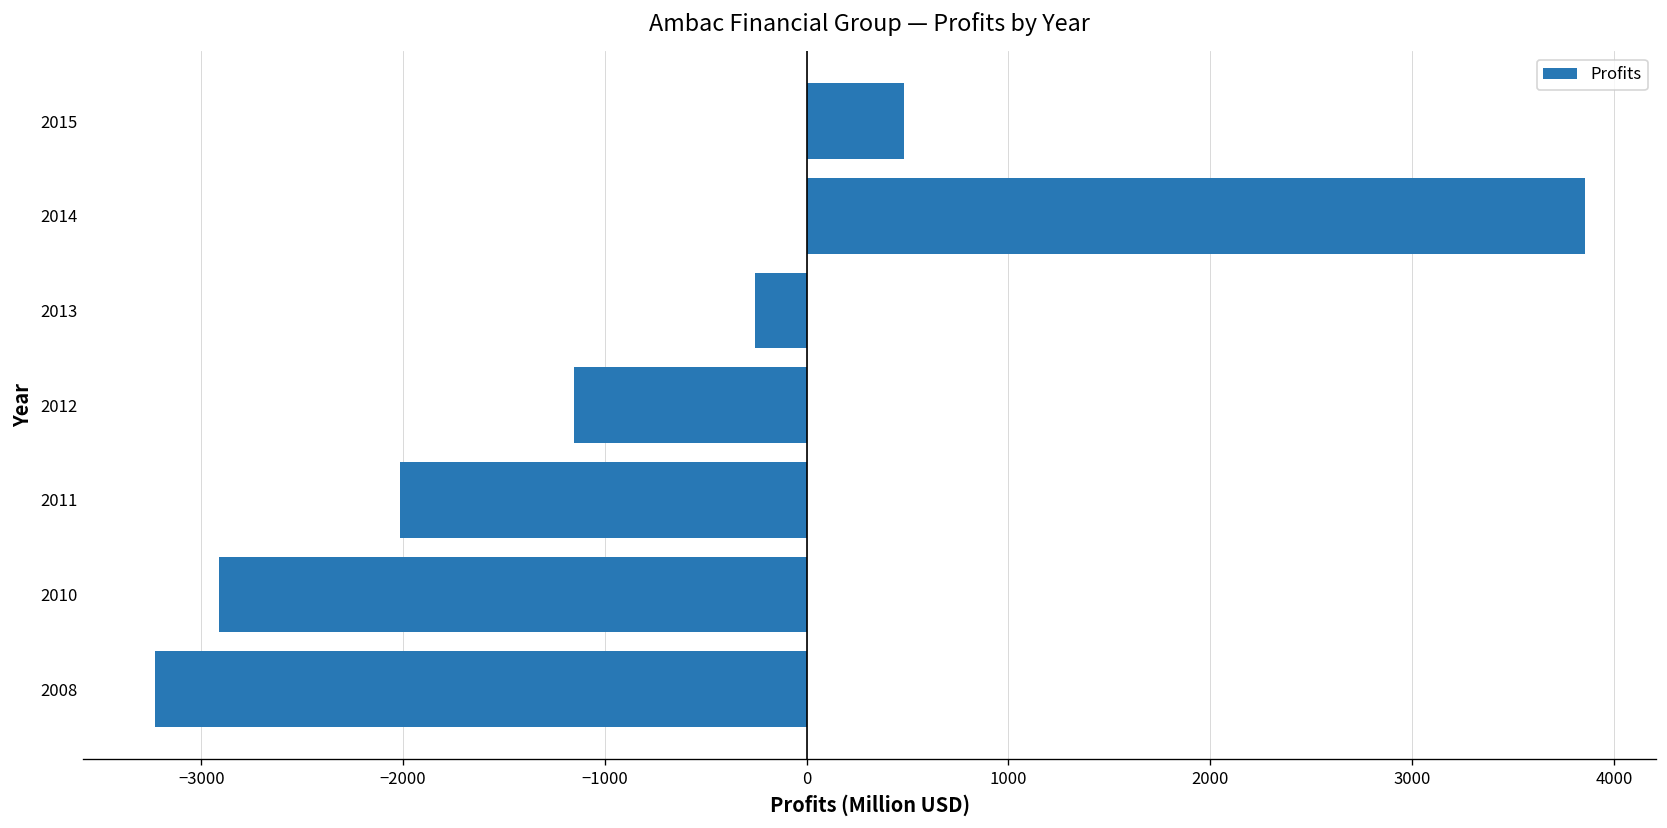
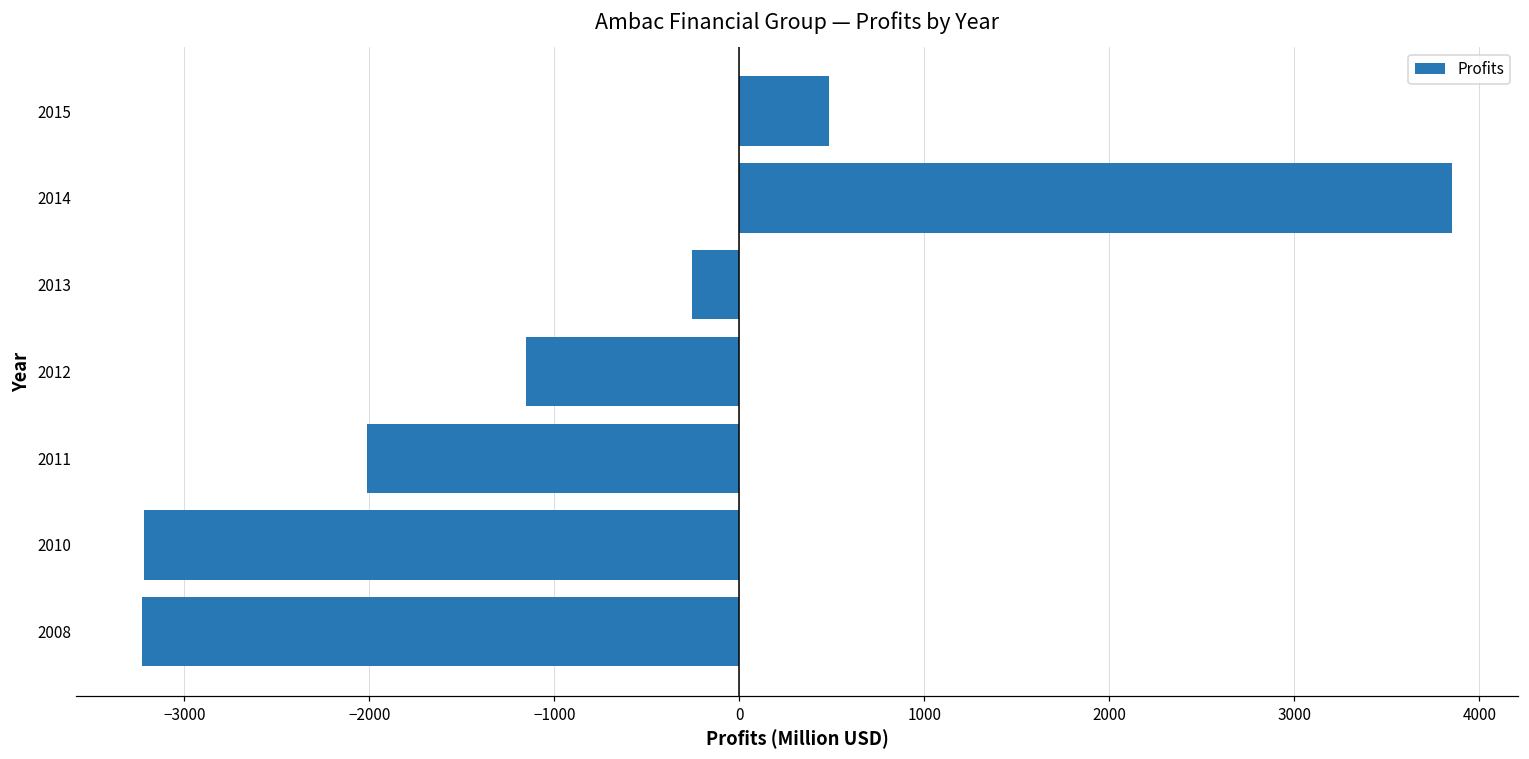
  {
    "2015": 480,
    "2014": 3850,
    "2013": -260,
    "2012": -1150,
    "2011": -2010,
-   "2010": -2910,
+   "2010": -3220,
    "2008": -3230
  }
